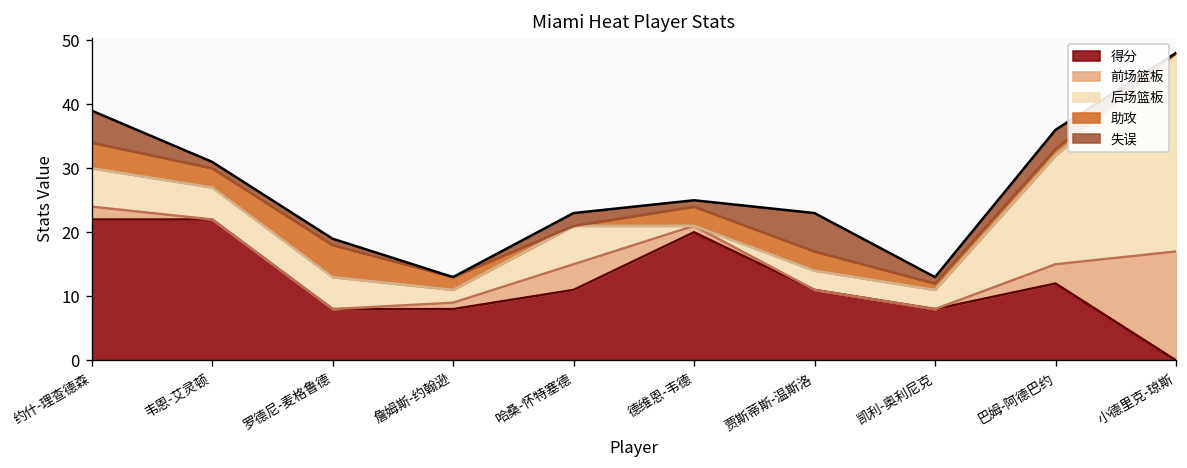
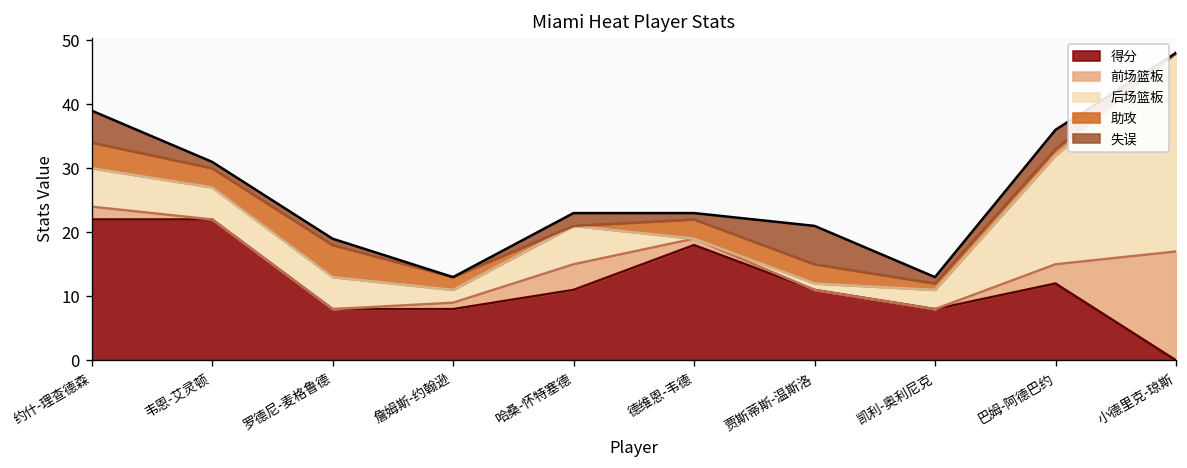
  {
    "得分": {
      "约什-理查德森": 22,
      "詹姆斯-约翰逊": 8,
      "哈桑-怀特塞德": 11,
-     "德维恩-韦德": 20,
+     "德维恩-韦德": 18,
      "巴姆-阿德巴约": 12,
      "小德里克-琼斯": 0
    },
    "前场篮板": {
      "约什-理查德森": 2,
      "詹姆斯-约翰逊": 1,
      "哈桑-怀特塞德": 4,
      "巴姆-阿德巴约": 3,
      "小德里克-琼斯": 17
    },
    "后场篮板": {
      "约什-理查德森": 6,
      "韦恩-艾灵顿": 5,
      "罗德尼-麦格鲁德": 5,
      "詹姆斯-约翰逊": 2,
-     "贾斯蒂斯-温斯洛": 3,
+     "贾斯蒂斯-温斯洛": 1,
      "凯利-奥利尼克": 3,
      "巴姆-阿德巴约": 17
    }
  }
